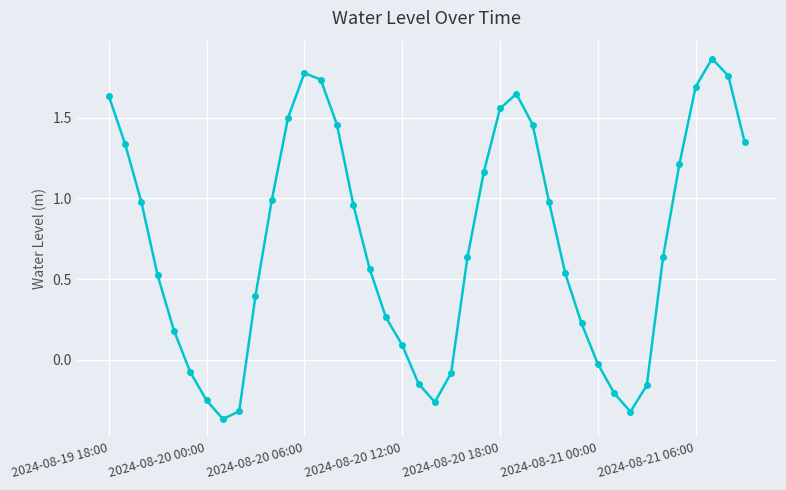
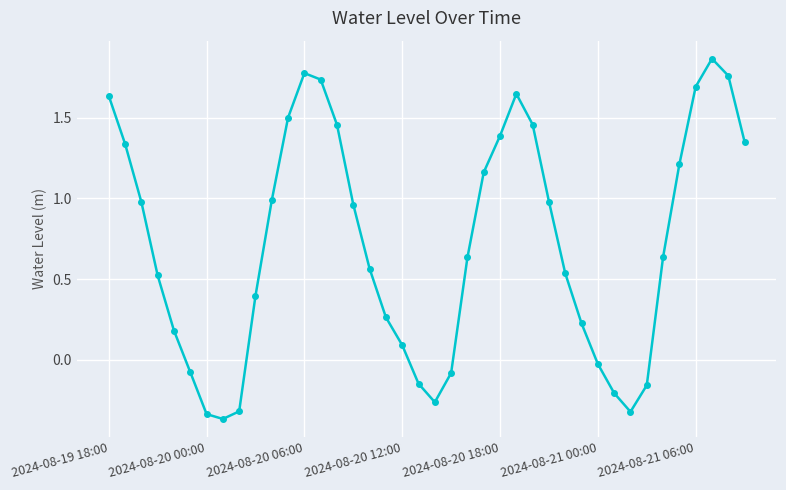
  {
    "2024-08-19 18:00": 1.64,
-   "2024-08-20 00:00": -0.25,
+   "2024-08-20 00:00": -0.34,
    "2024-08-20 06:00": 1.78,
    "2024-08-20 12:00": 0.09,
-   "2024-08-20 18:00": 1.56,
+   "2024-08-20 18:00": 1.39,
    "2024-08-21 00:00": -0.03,
    "2024-08-21 06:00": 1.69
  }
